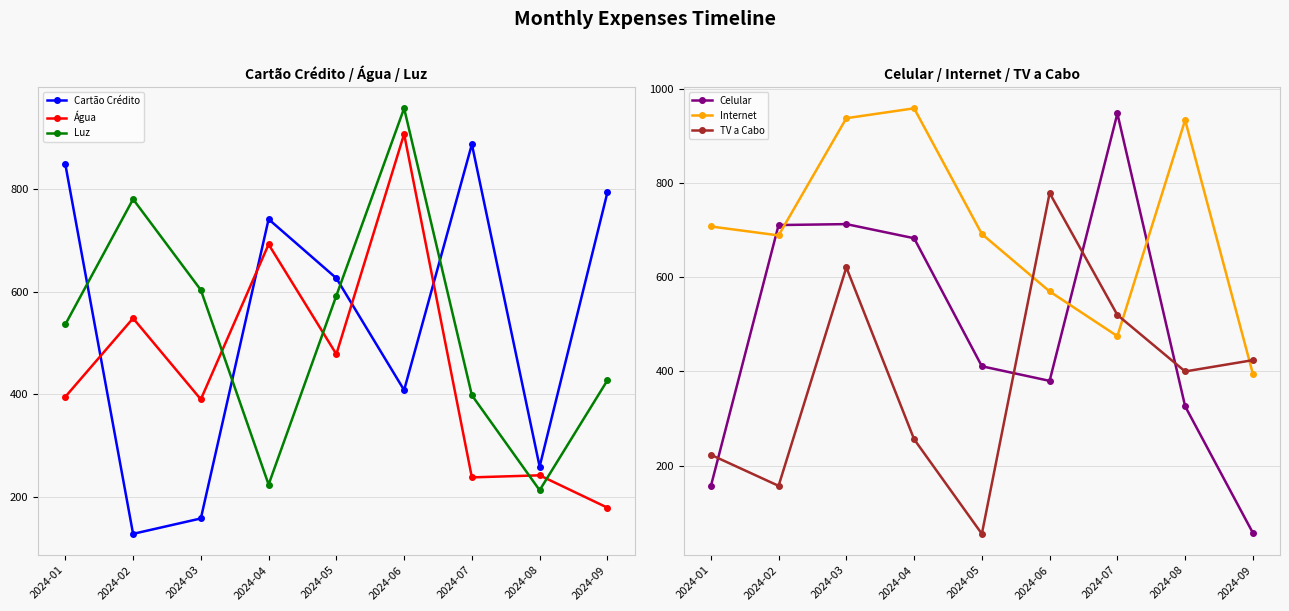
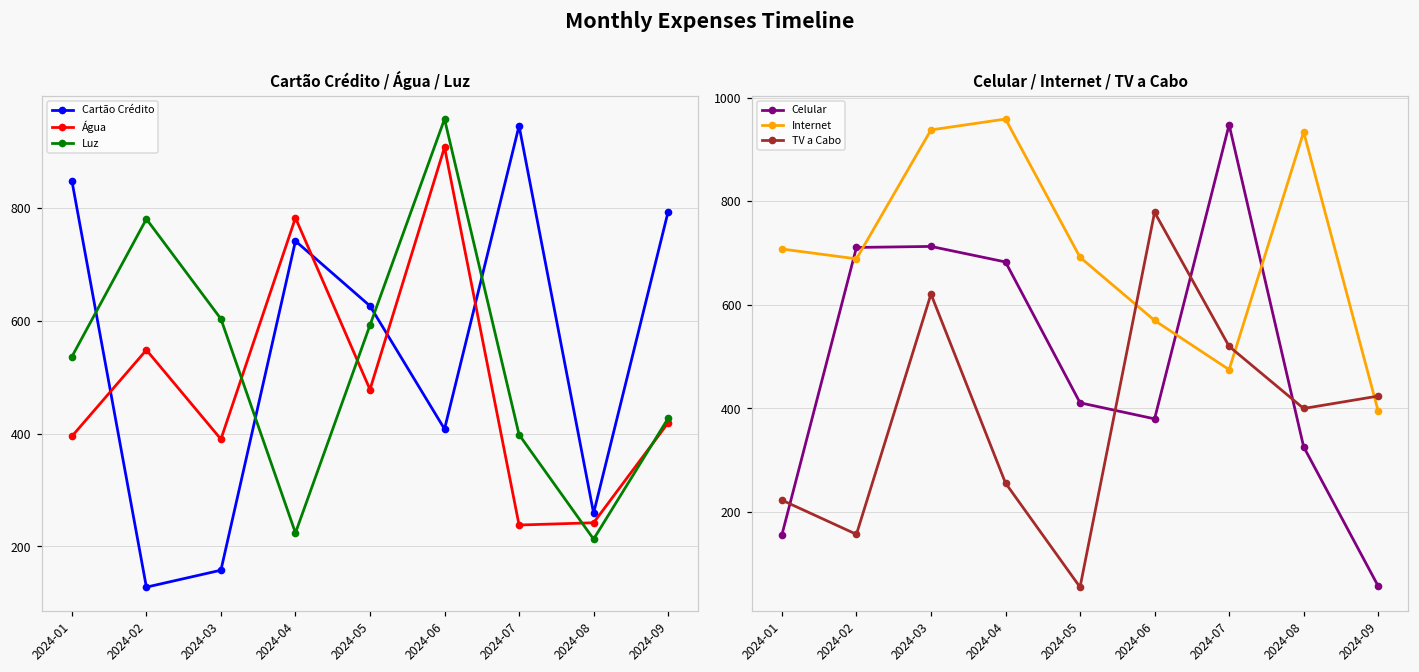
  {
    "Cartão Crédito / Água / Luz": {
      "Cartão Crédito": {
        "2024-01": 850,
        "2024-02": 130,
        "2024-03": 160,
        "2024-04": 740,
        "2024-05": 630,
        "2024-06": 410,
-       "2024-07": 890,
+       "2024-07": 950,
        "2024-08": 260,
        "2024-09": 790
      },
      "Água": {
        "2024-01": 400,
        "2024-02": 550,
        "2024-03": 390,
-       "2024-04": 690,
+       "2024-04": 780,
        "2024-05": 480,
        "2024-06": 910,
        "2024-07": 240,
        "2024-08": 240,
-       "2024-09": 180
+       "2024-09": 420
      },
      "Luz": {
        "2024-01": 540,
        "2024-02": 780,
        "2024-03": 600,
        "2024-04": 220,
        "2024-05": 590,
        "2024-06": 960,
        "2024-07": 400,
        "2024-08": 210,
        "2024-09": 430
      }
    },
    "Celular / Internet / TV a Cabo": {
      "Celular": {
        "2024-01": 160,
        "2024-02": 710,
        "2024-03": 710,
        "2024-04": 680,
        "2024-05": 410,
        "2024-06": 380,
        "2024-07": 950,
        "2024-08": 330,
        "2024-09": 60
      },
      "Internet": {
        "2024-01": 710,
        "2024-02": 690,
        "2024-03": 940,
        "2024-04": 960,
        "2024-05": 690,
        "2024-06": 570,
        "2024-07": 480,
        "2024-08": 930,
        "2024-09": 400
      },
      "TV a Cabo": {
        "2024-01": 220,
        "2024-02": 160,
        "2024-03": 620,
        "2024-04": 260,
        "2024-05": 60,
        "2024-06": 780,
        "2024-07": 520,
        "2024-08": 400,
        "2024-09": 420
      }
    }
  }
